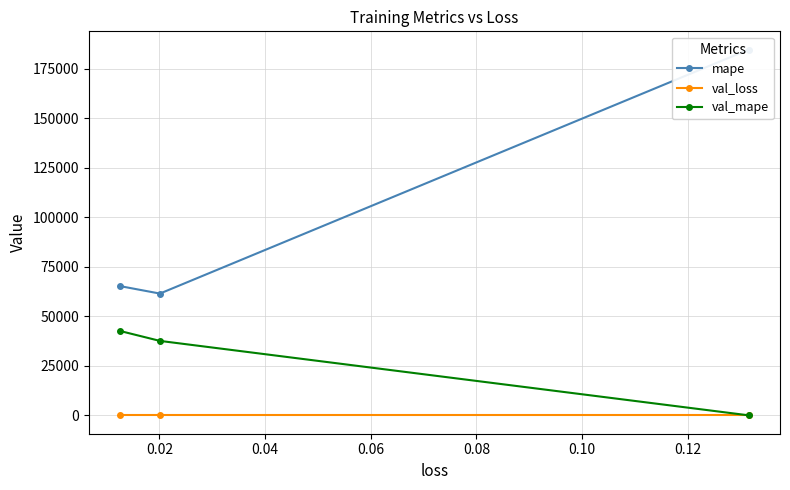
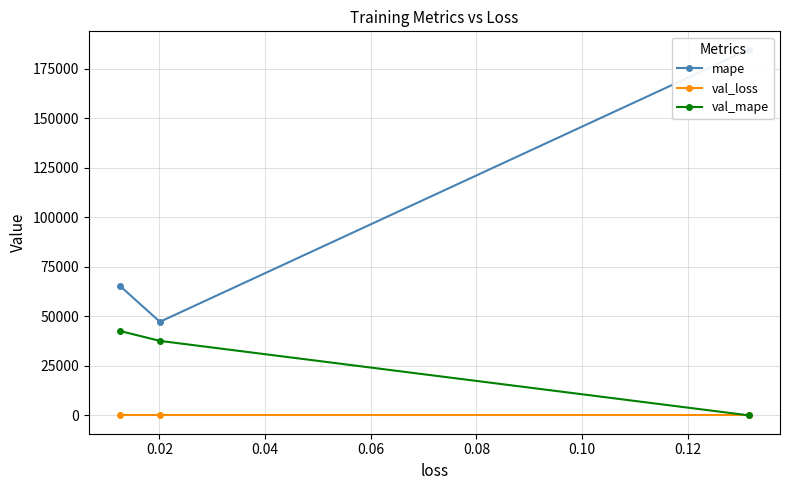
  {
    "mape": {
-     "0.02": 62000
+     "0.02": 47000
    },
    "val_loss": {
      "0.02": 0
    },
    "val_mape": {
      "0.02": 38000
    }
  }
